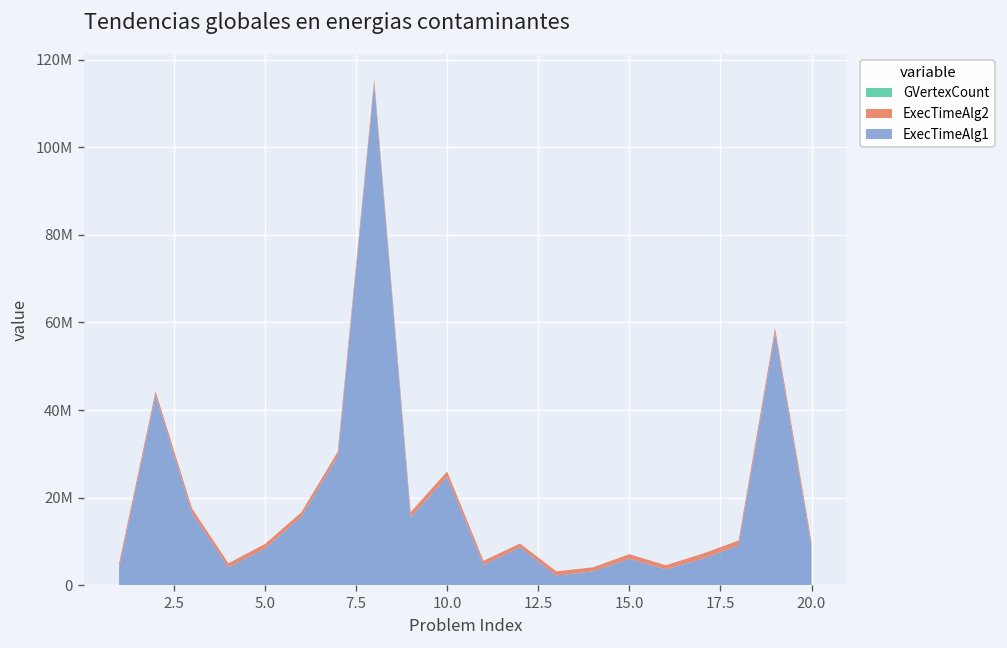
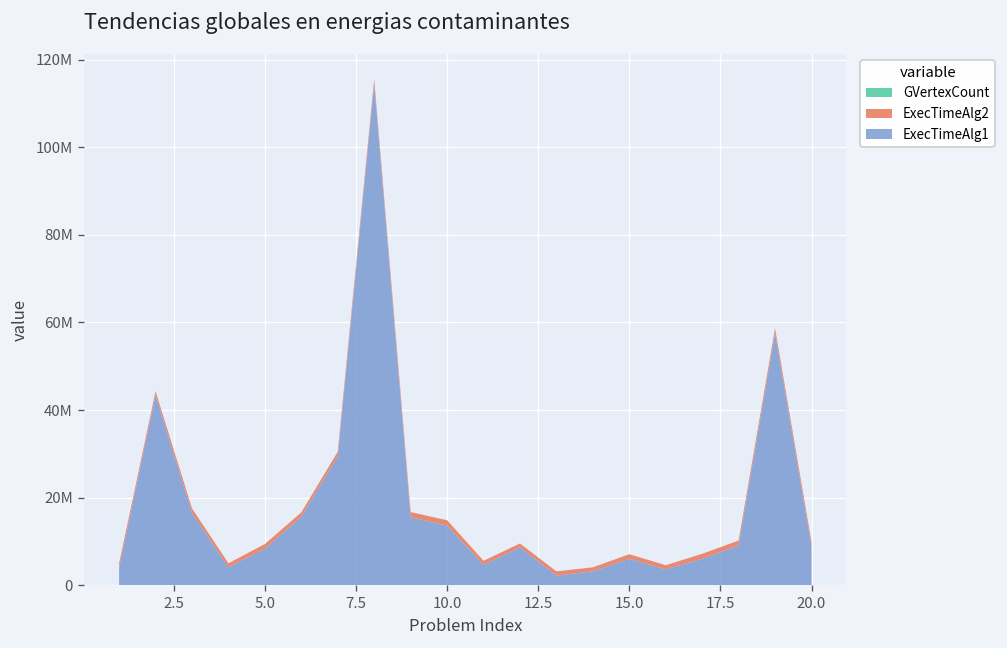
  {
    "ExecTimeAlg1": {
      "5.0": 8000000,
-     "10.0": 25000000,
+     "10.0": 14000000,
      "15.0": 6000000,
      "20.0": 9000000
    },
    "GVertexCount": {
      "5.0": 1000000,
      "10.0": 1000000,
      "15.0": 1000000,
      "20.0": 1000000
    }
  }
